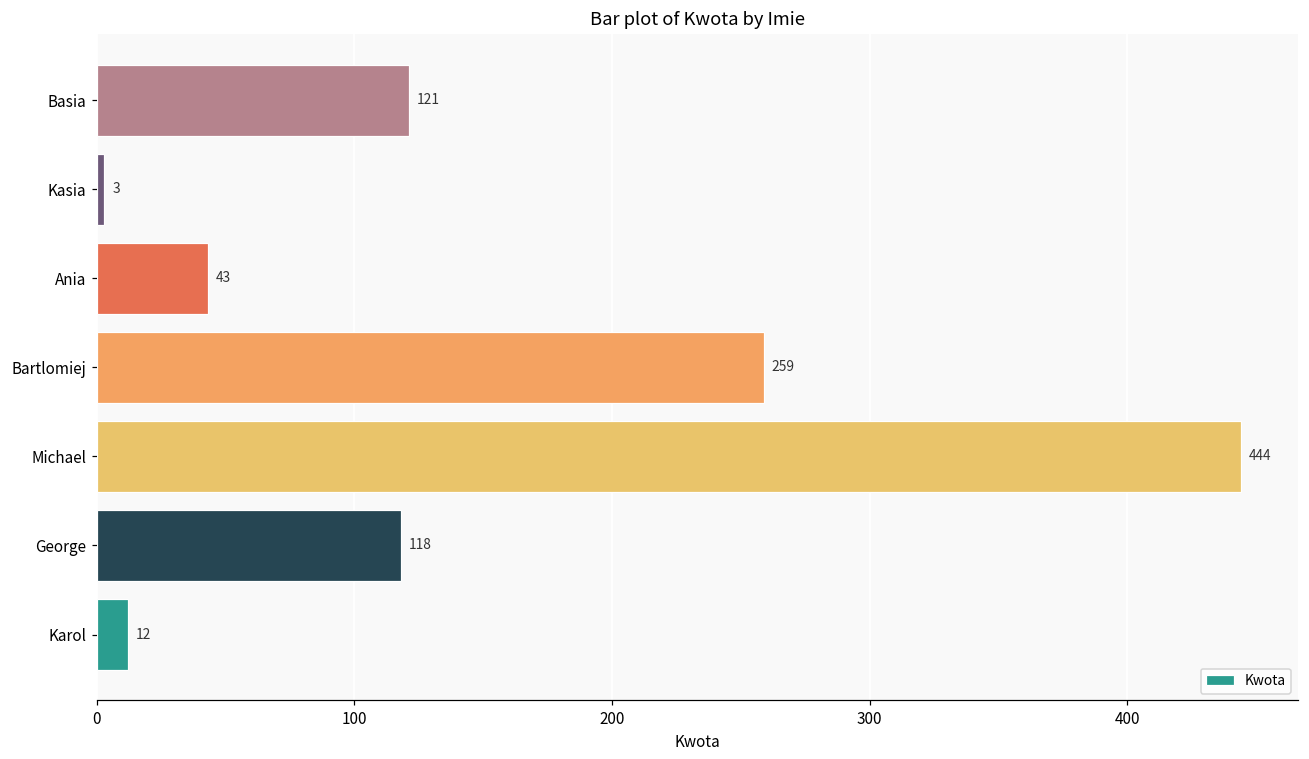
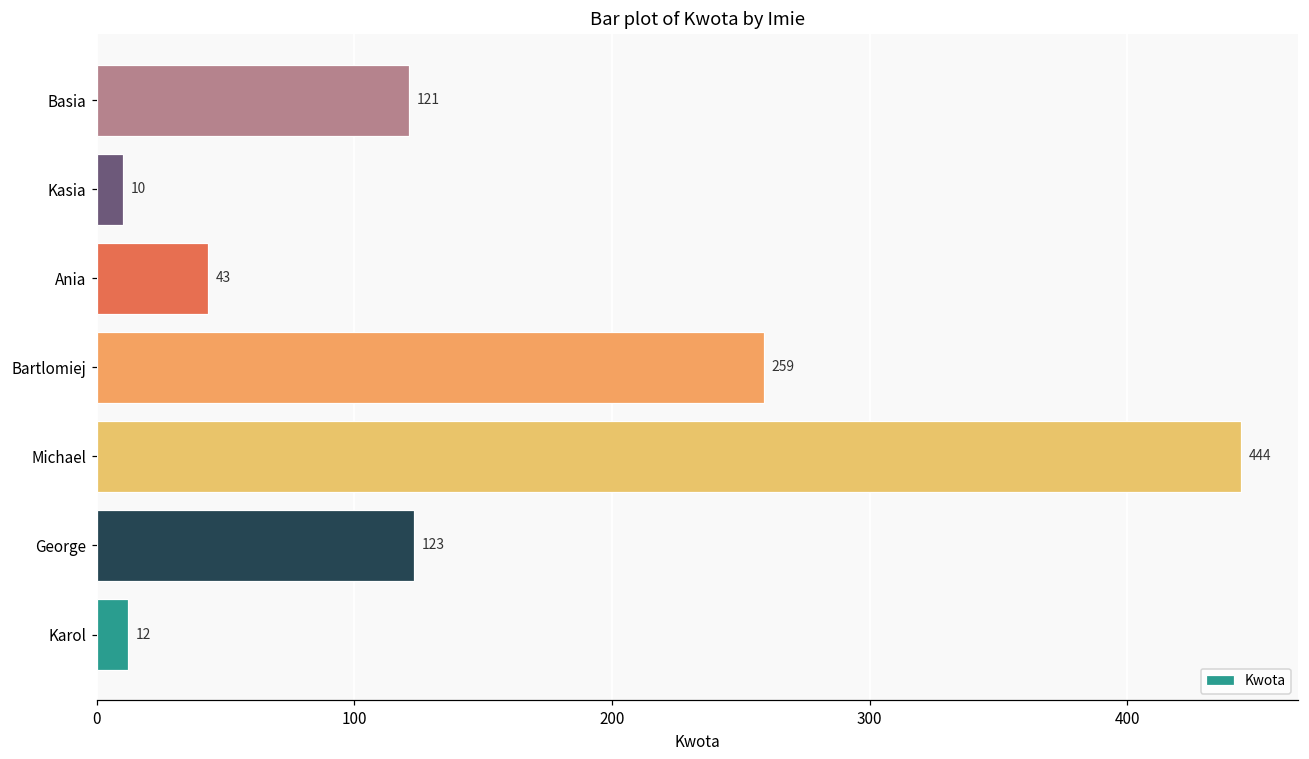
  {
    "Basia": 121,
-   "Kasia": 3,
+   "Kasia": 10,
    "Ania": 43,
    "Bartlomiej": 259,
    "Michael": 444,
-   "George": 118,
+   "George": 123,
    "Karol": 12
  }
